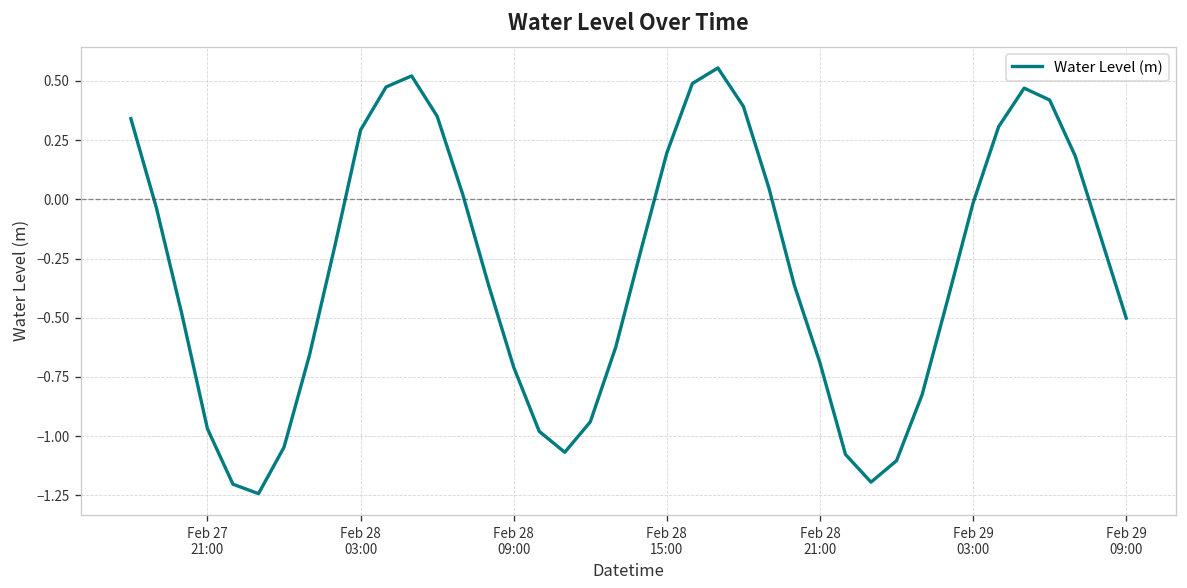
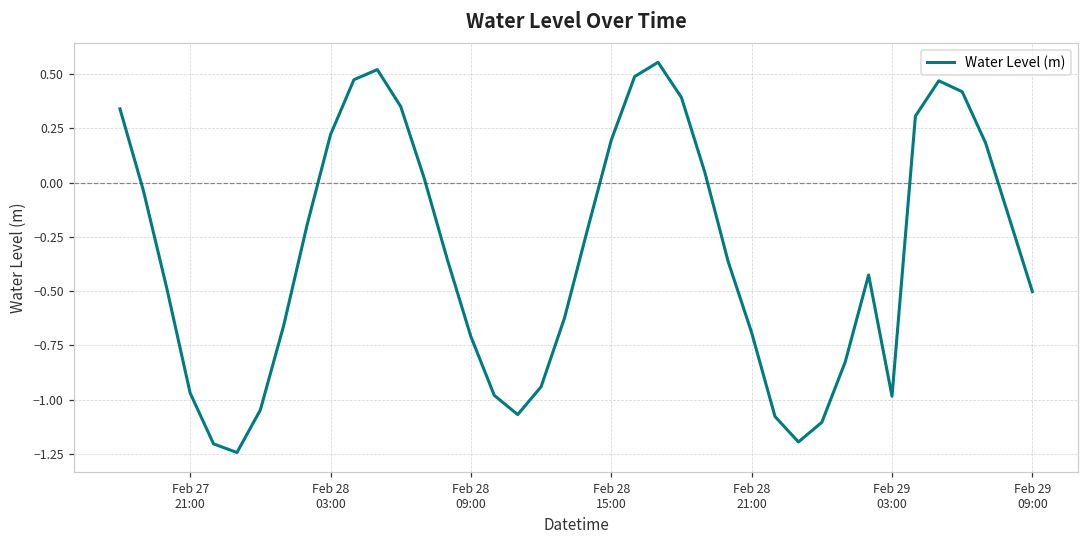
  {
    "Feb 27 21:00": -0.97,
-   "Feb 28 03:00": 0.29,
+   "Feb 28 03:00": 0.22,
    "Feb 28 09:00": -0.71,
    "Feb 28 15:00": 0.20,
    "Feb 28 21:00": -0.69,
-   "Feb 29 03:00": -0.02,
+   "Feb 29 03:00": -0.98,
    "Feb 29 09:00": -0.50
  }
